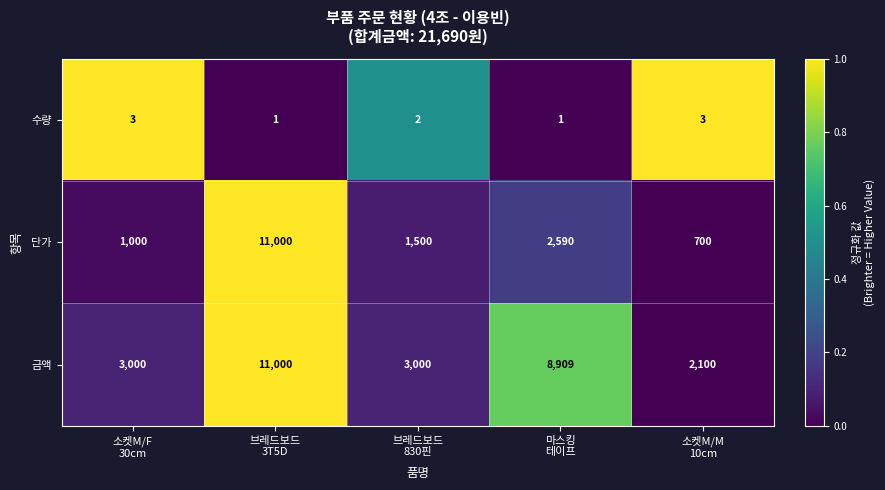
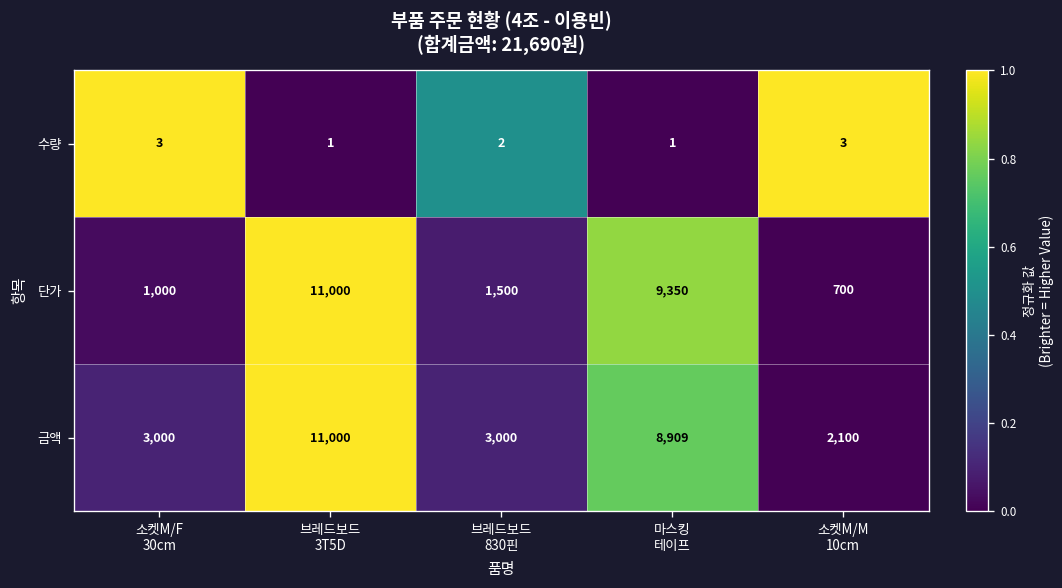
  {
    "수량": {
      "소켓M/F 30cm": "3",
      "브레드보드 3T5D": "1",
      "브레드보드 830핀": "2",
      "마스킹 테이프": "1",
      "소켓M/M 10cm": "3"
    },
    "단가": {
      "소켓M/F 30cm": "1,000",
      "브레드보드 3T5D": "11,000",
      "브레드보드 830핀": "1,500",
-     "마스킹 테이프": "2,590",
+     "마스킹 테이프": "9,350",
      "소켓M/M 10cm": "700"
    },
    "금액": {
      "소켓M/F 30cm": "3,000",
      "브레드보드 3T5D": "11,000",
      "브레드보드 830핀": "3,000",
      "마스킹 테이프": "8,909",
      "소켓M/M 10cm": "2,100"
    }
  }
